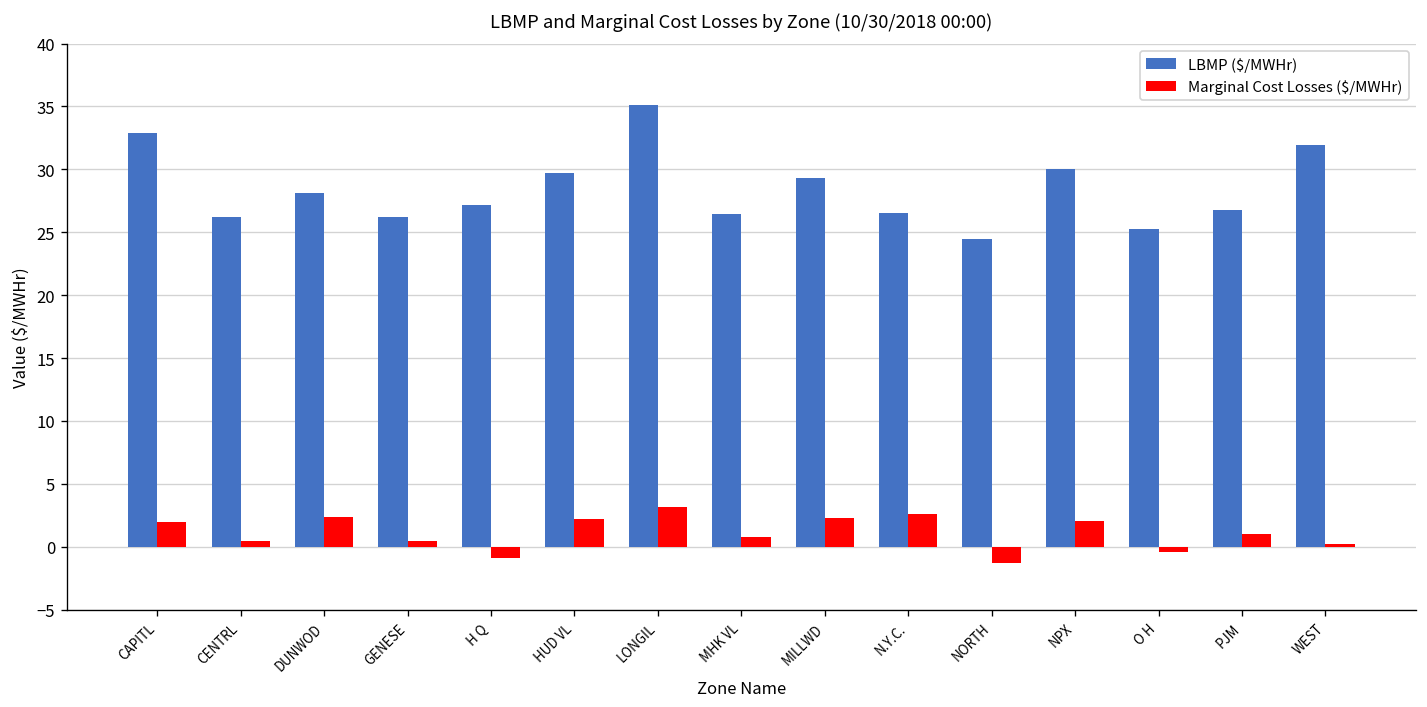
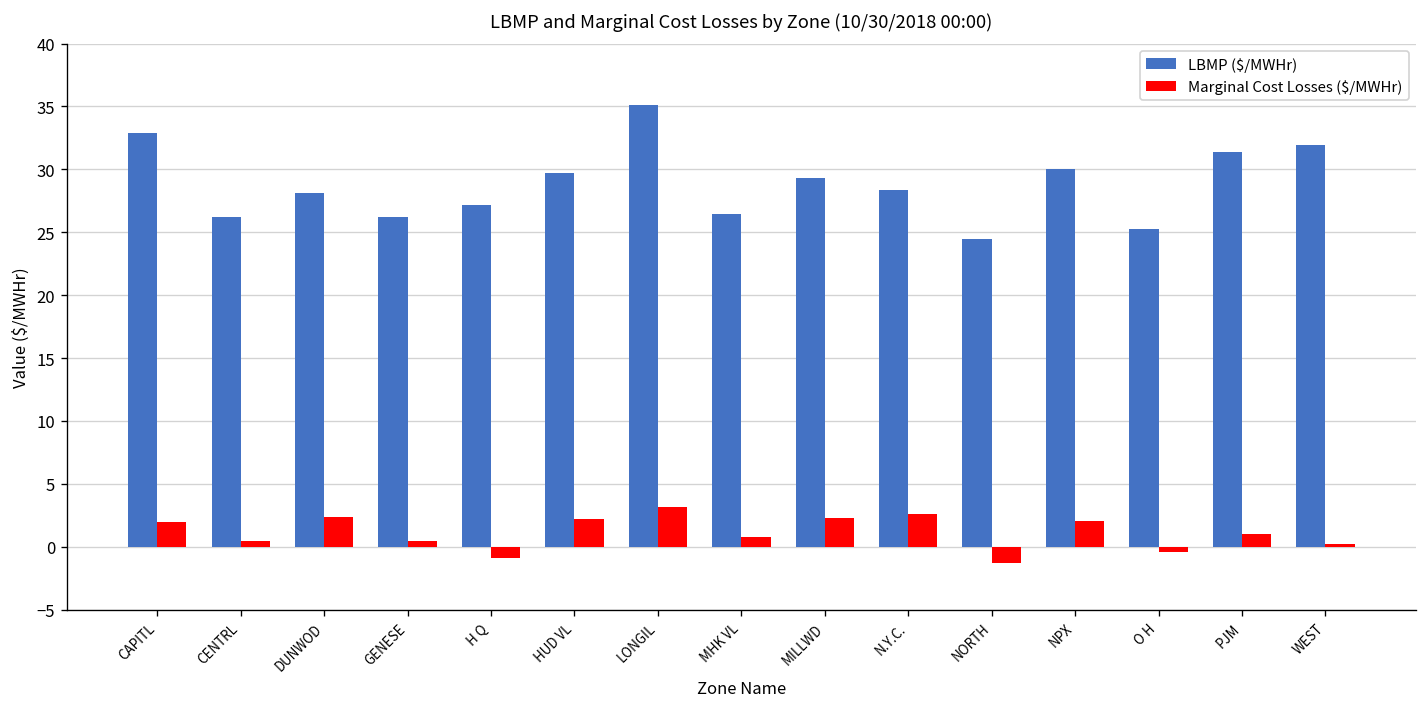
  {
    "LBMP ($/MWHr)": {
      "CAPITL": 32.9,
      "CENTRL": 26.2,
      "DUNWOD": 28.1,
      "GENESE": 26.2,
      "H Q": 27.2,
      "HUD VL": 29.7,
      "LONGIL": 35.1,
      "MHK VL": 26.5,
      "MILLWD": 29.3,
-     "N.Y.C.": 26.5,
+     "N.Y.C.": 28.4,
      "NORTH": 24.5,
      "NPX": 30.0,
      "O H": 25.3,
-     "PJM": 26.8,
+     "PJM": 31.4,
      "WEST": 32.0
    },
    "Marginal Cost Losses ($/MWHr)": {
      "CAPITL": 2.0,
      "CENTRL": 0.4,
      "DUNWOD": 2.4,
      "GENESE": 0.4,
      "H Q": -0.9,
      "HUD VL": 2.2,
      "LONGIL": 3.1,
      "MHK VL": 0.8,
      "MILLWD": 2.3,
      "N.Y.C.": 2.6,
      "NORTH": -1.3,
      "NPX": 2.1,
      "O H": -0.5,
      "PJM": 1.0
    }
  }
